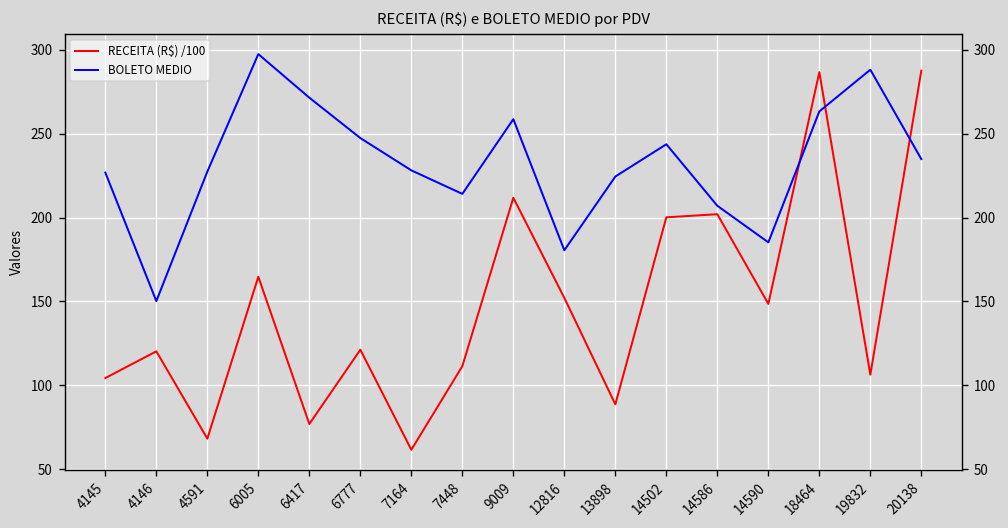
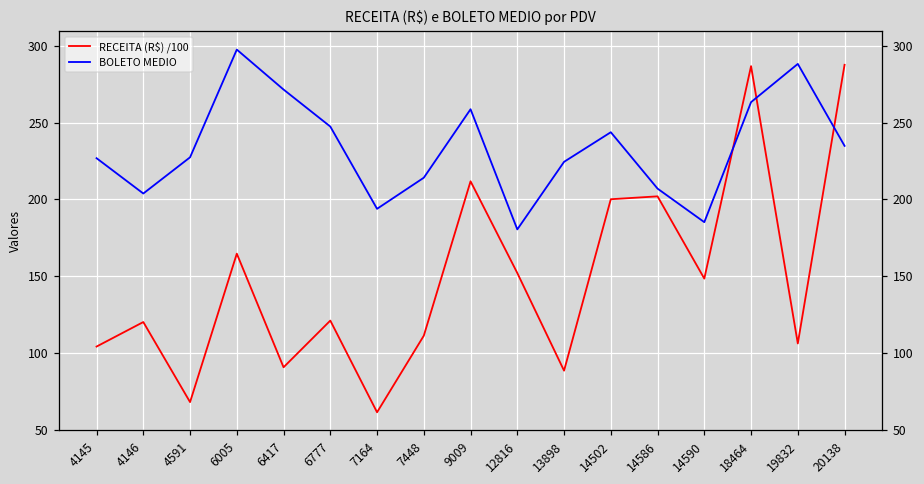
  {
    "RECEITA (R$) /100": {
      "4145": 104,
      "4146": 120,
      "4591": 68,
      "6005": 165,
-     "6417": 77,
+     "6417": 91,
      "6777": 121,
      "7164": 62,
      "7448": 111,
      "9009": 212,
      "12816": 152,
      "13898": 89,
      "14502": 200,
      "14586": 202,
      "14590": 149,
      "18464": 287,
      "19832": 106,
      "20138": 288
    },
    "BOLETO MEDIO": {
      "4145": 227,
-     "4146": 150,
+     "4146": 204,
      "4591": 227,
      "6005": 297,
      "6417": 271,
      "6777": 247,
-     "7164": 228,
+     "7164": 194,
      "7448": 214,
      "9009": 259,
      "12816": 181,
      "13898": 224,
      "14502": 244,
      "14586": 207,
      "14590": 185,
      "18464": 263,
      "19832": 288,
      "20138": 235
    }
  }
